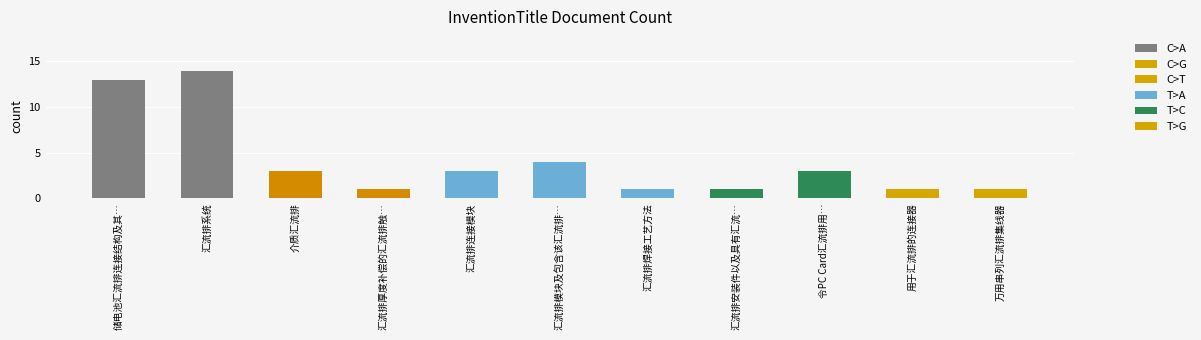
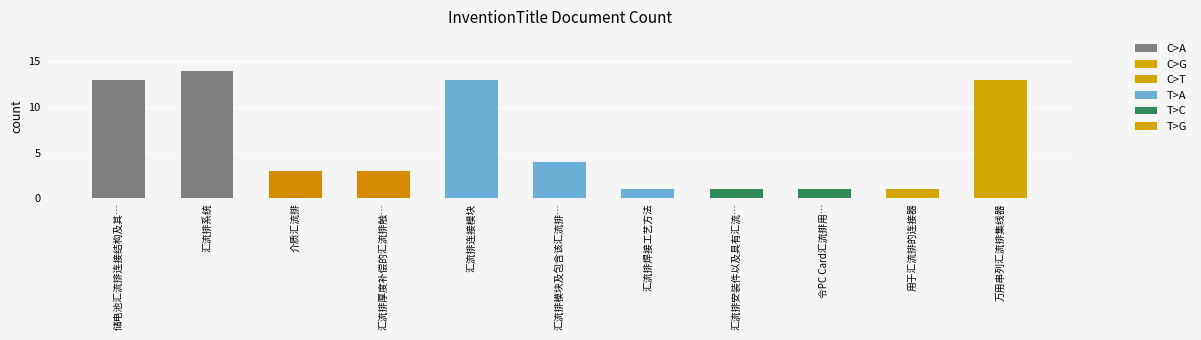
  {
    "储电池汇流排连接结构及其…": 13,
    "汇流排系统": 14,
    "介质汇流排": 3,
-   "汇流排厚度补偿的汇流排触…": 1,
-   "汇流排连接模块": 3,
+   "汇流排厚度补偿的汇流排触…": 3,
+   "汇流排连接模块": 13,
    "汇流排模块及包含该汇流排…": 4,
    "汇流排焊接工艺方法": 1,
    "汇流排安装件以及具有汇流…": 1,
-   "令PC Card汇流排用…": 3,
+   "令PC Card汇流排用…": 1,
    "用于汇流排的连接器": 1,
-   "万用串列汇流排集线器": 1
+   "万用串列汇流排集线器": 13
  }
